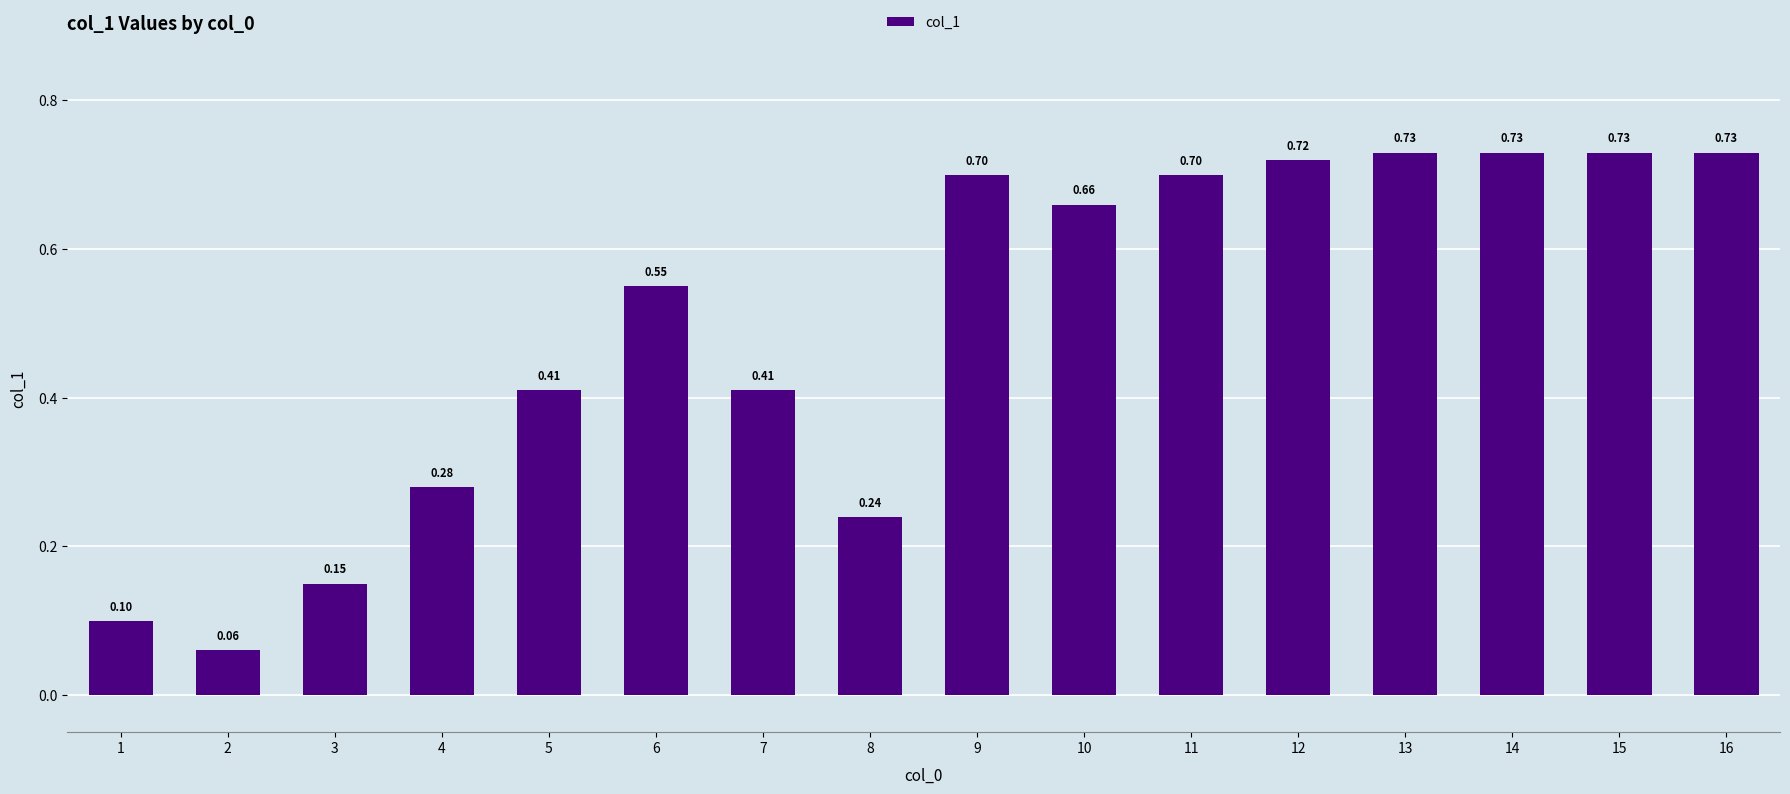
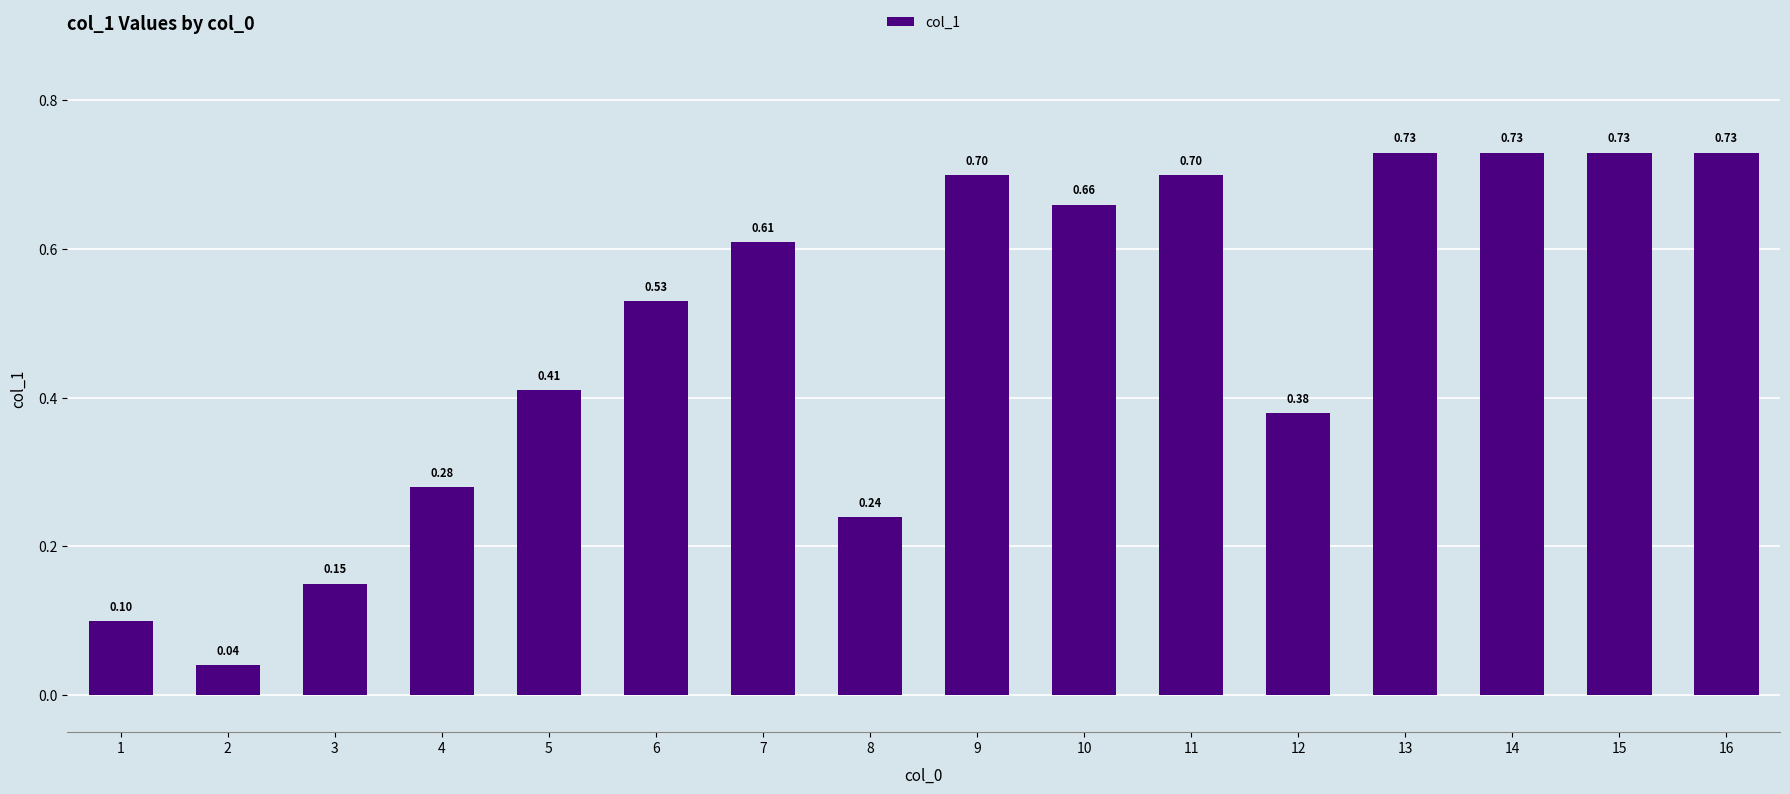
  {
    "1": 0.10,
-   "2": 0.06,
+   "2": 0.04,
    "3": 0.15,
    "4": 0.28,
    "5": 0.41,
-   "6": 0.55,
-   "7": 0.41,
+   "6": 0.53,
+   "7": 0.61,
    "8": 0.24,
    "9": 0.70,
    "10": 0.66,
    "11": 0.70,
-   "12": 0.72,
+   "12": 0.38,
    "13": 0.73,
    "14": 0.73,
    "15": 0.73,
    "16": 0.73
  }
